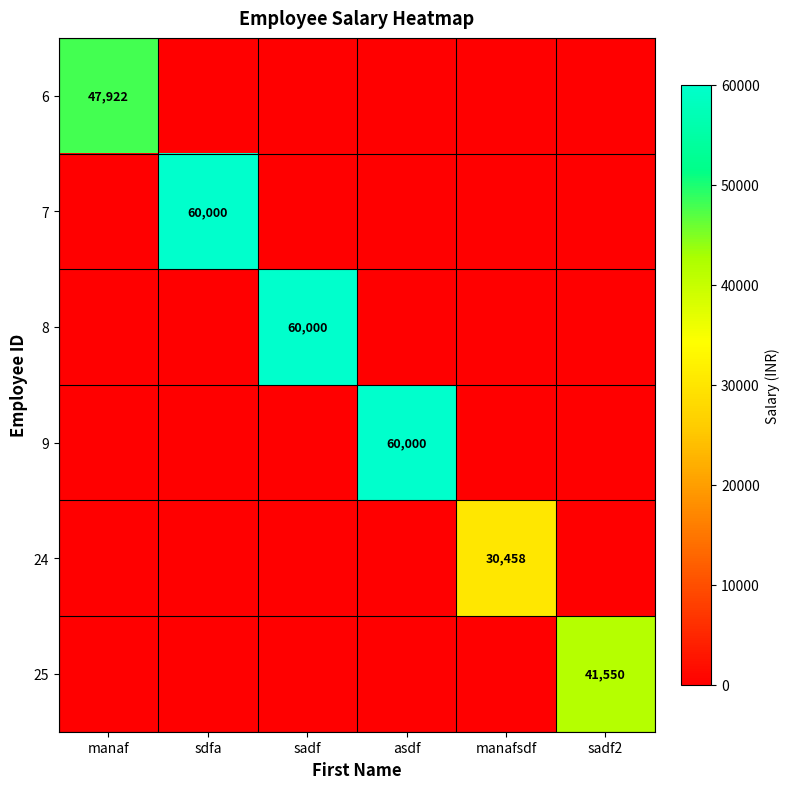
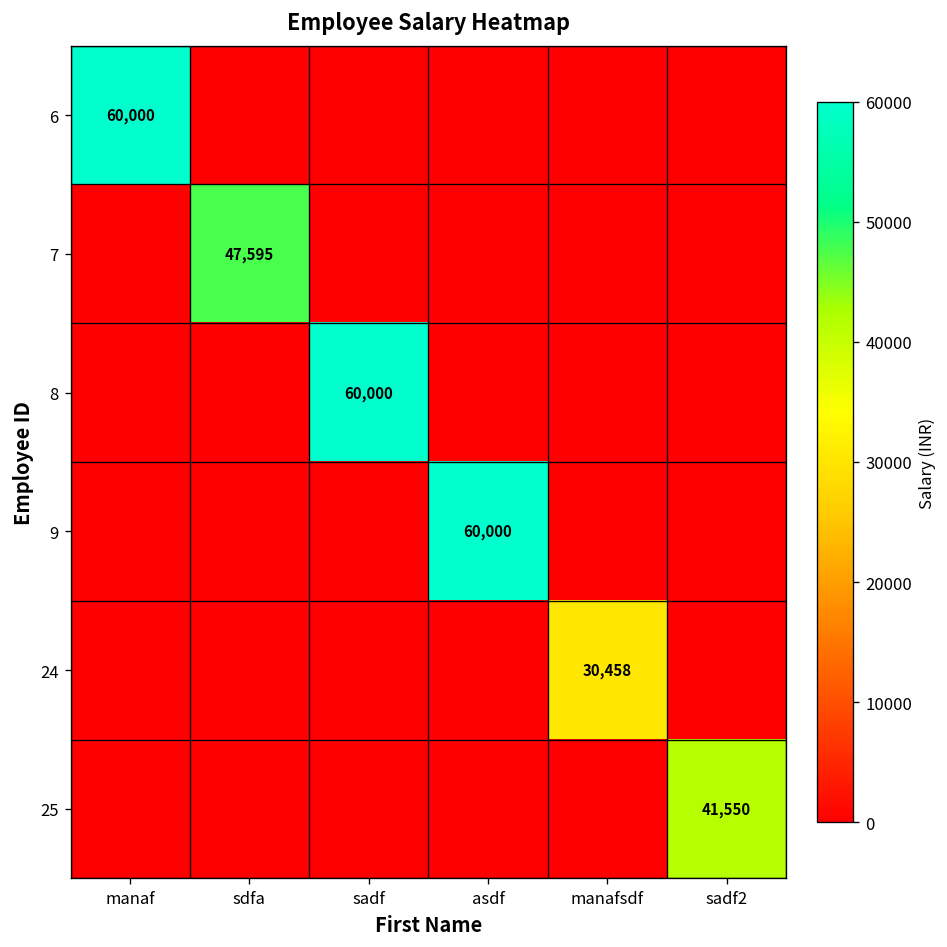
  {
    "6": {
-     "manaf": "47,922"
+     "manaf": "60,000"
    },
    "7": {
-     "sdfa": "60,000"
+     "sdfa": "47,595"
    },
    "8": {
      "sadf": "60,000"
    },
    "9": {
      "asdf": "60,000"
    },
    "24": {
      "manafsdf": "30,458"
    },
    "25": {
      "sadf2": "41,550"
    }
  }
